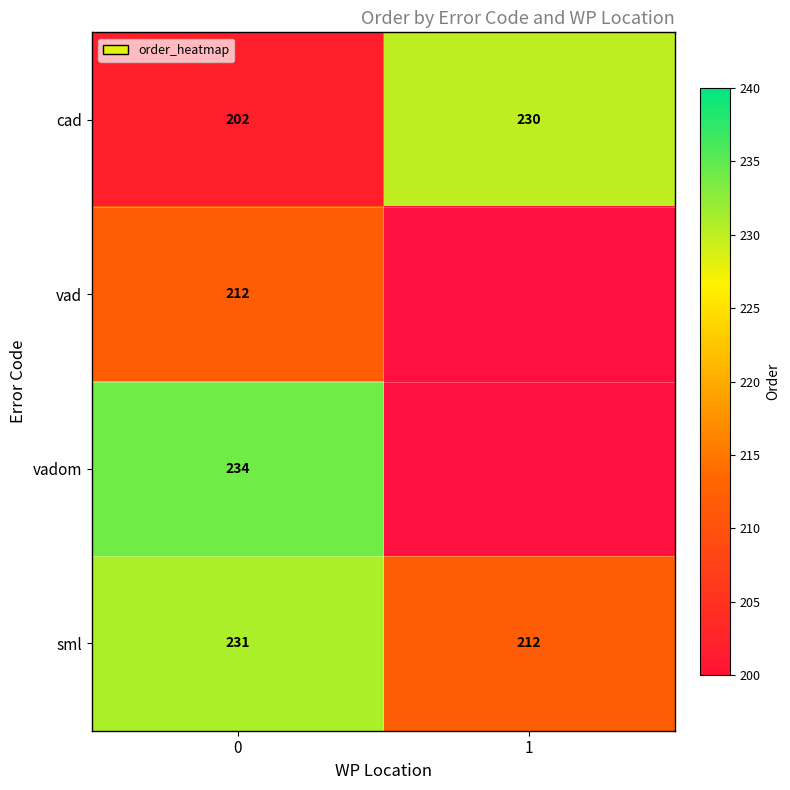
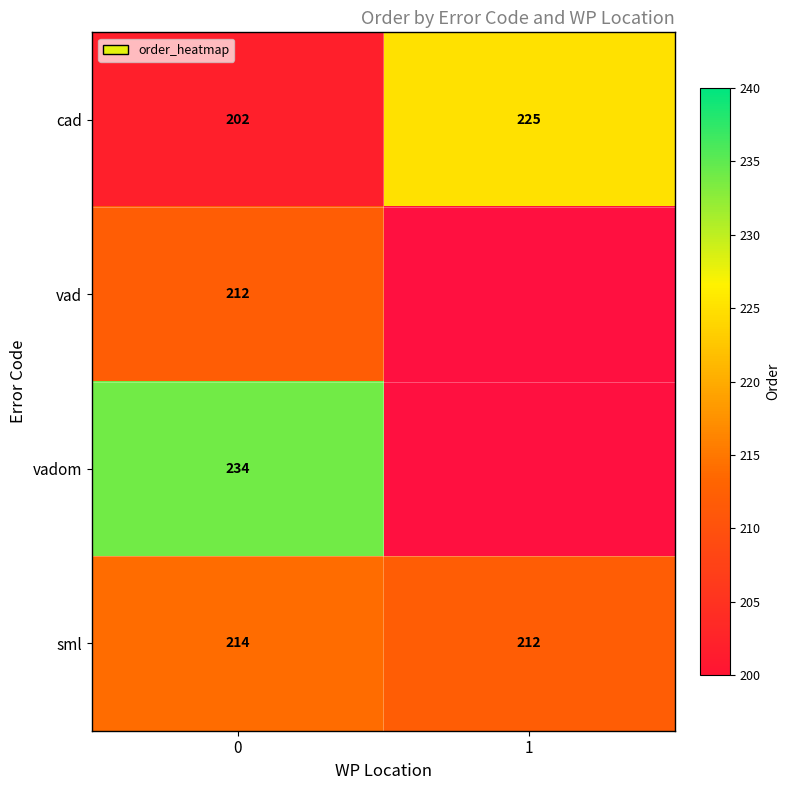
  {
    "cad": {
      "0": 202,
-     "1": 230
+     "1": 225
    },
    "vad": {
      "0": 212
    },
    "vadom": {
      "0": 234
    },
    "sml": {
-     "0": 231,
+     "0": 214,
      "1": 212
    }
  }
